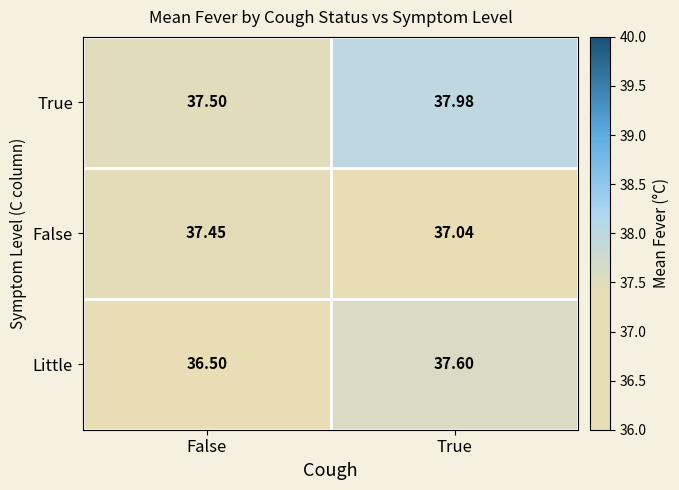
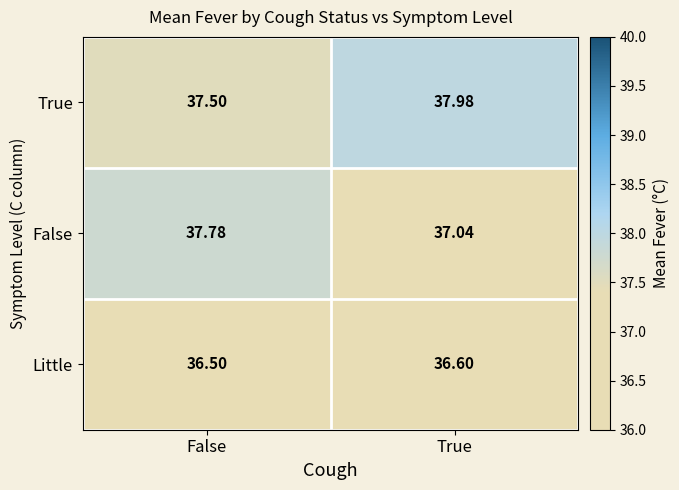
  {
    "True": {
      "False": 37.50,
      "True": 37.98
    },
    "False": {
-     "False": 37.45,
+     "False": 37.78,
      "True": 37.04
    },
    "Little": {
      "False": 36.50,
-     "True": 37.60
+     "True": 36.60
    }
  }
